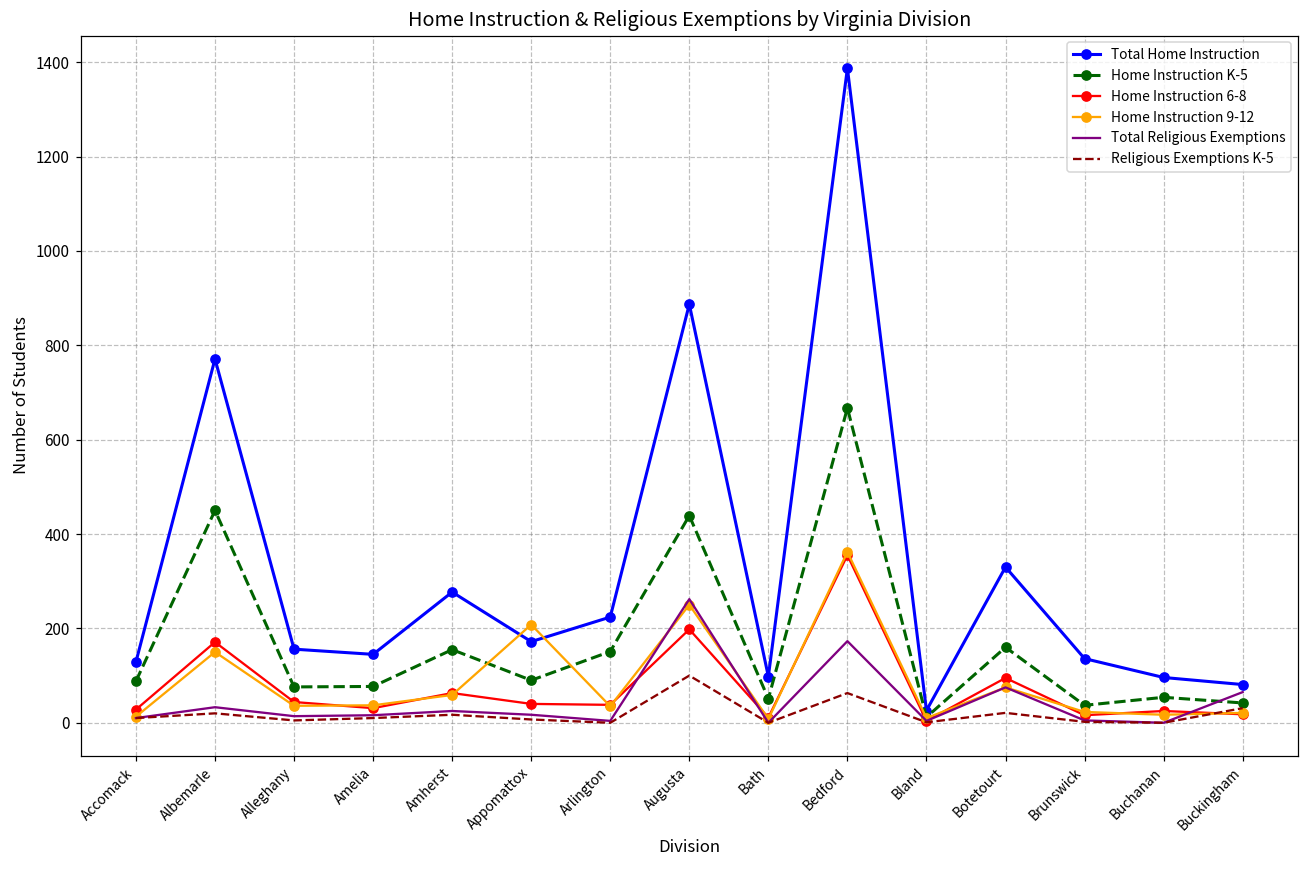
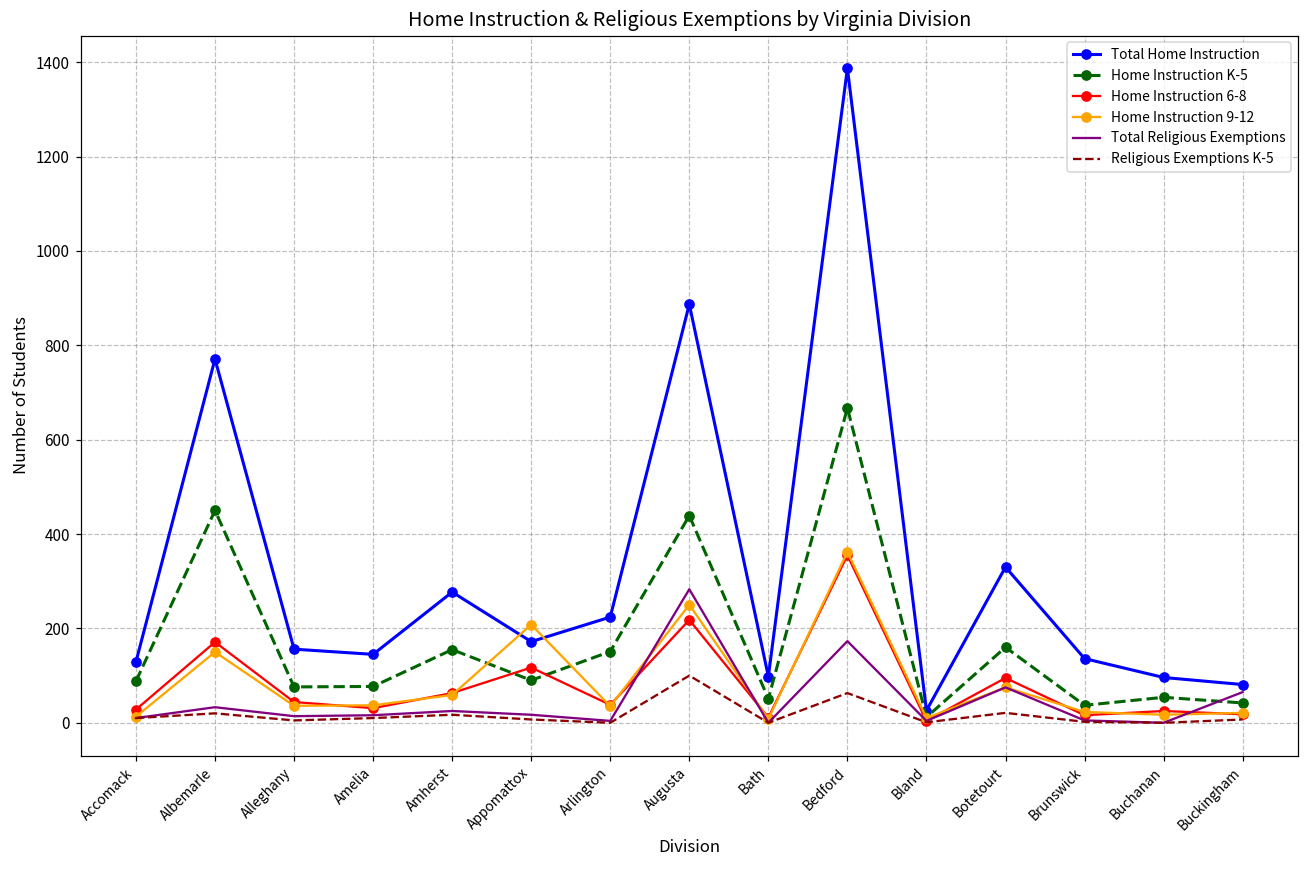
  {
    "Total Home Instruction": {
      "Accomack": 130,
      "Albemarle": 770,
      "Alleghany": 160,
      "Amelia": 150,
      "Amherst": 280,
      "Appomattox": 170,
      "Arlington": 220,
      "Augusta": 890,
      "Bath": 100,
      "Bedford": 1390,
      "Bland": 30,
      "Botetourt": 330,
      "Brunswick": 140,
      "Buchanan": 100,
      "Buckingham": 80
    },
    "Home Instruction K-5": {
      "Accomack": 90,
      "Albemarle": 450,
      "Alleghany": 80,
      "Amelia": 80,
      "Amherst": 160,
      "Appomattox": 90,
      "Arlington": 150,
      "Augusta": 440,
      "Bath": 50,
      "Bedford": 670,
      "Botetourt": 160,
      "Brunswick": 40,
      "Buchanan": 50,
      "Buckingham": 40
    },
    "Home Instruction 6-8": {
      "Accomack": 30,
      "Albemarle": 170,
      "Alleghany": 40,
      "Amelia": 30,
-     "Appomattox": 40,
-     "Augusta": 200,
+     "Appomattox": 120,
+     "Augusta": 220,
      "Bedford": 360,
      "Botetourt": 100,
      "Brunswick": 20,
      "Buchanan": 30
    },
    "Home Instruction 9-12": {
      "Albemarle": 150,
      "Alleghany": 40,
      "Amelia": 40,
      "Appomattox": 210,
      "Augusta": 250,
      "Bedford": 360,
      "Brunswick": 20,
      "Buchanan": 20
    },
    "Total Religious Exemptions": {
      "Albemarle": 30,
      "Alleghany": 10,
      "Amelia": 20,
      "Amherst": 30,
      "Appomattox": 20,
-     "Augusta": 260,
+     "Augusta": 280,
      "Bedford": 170,
      "Buckingham": 70
    },
    "Religious Exemptions K-5": {
      "Albemarle": 20,
      "Alleghany": 10,
      "Amelia": 10,
      "Amherst": 20,
      "Appomattox": 10,
      "Augusta": 100,
      "Bedford": 60,
      "Botetourt": 20,
-     "Buckingham": 30
+     "Buckingham": 10
    }
  }
